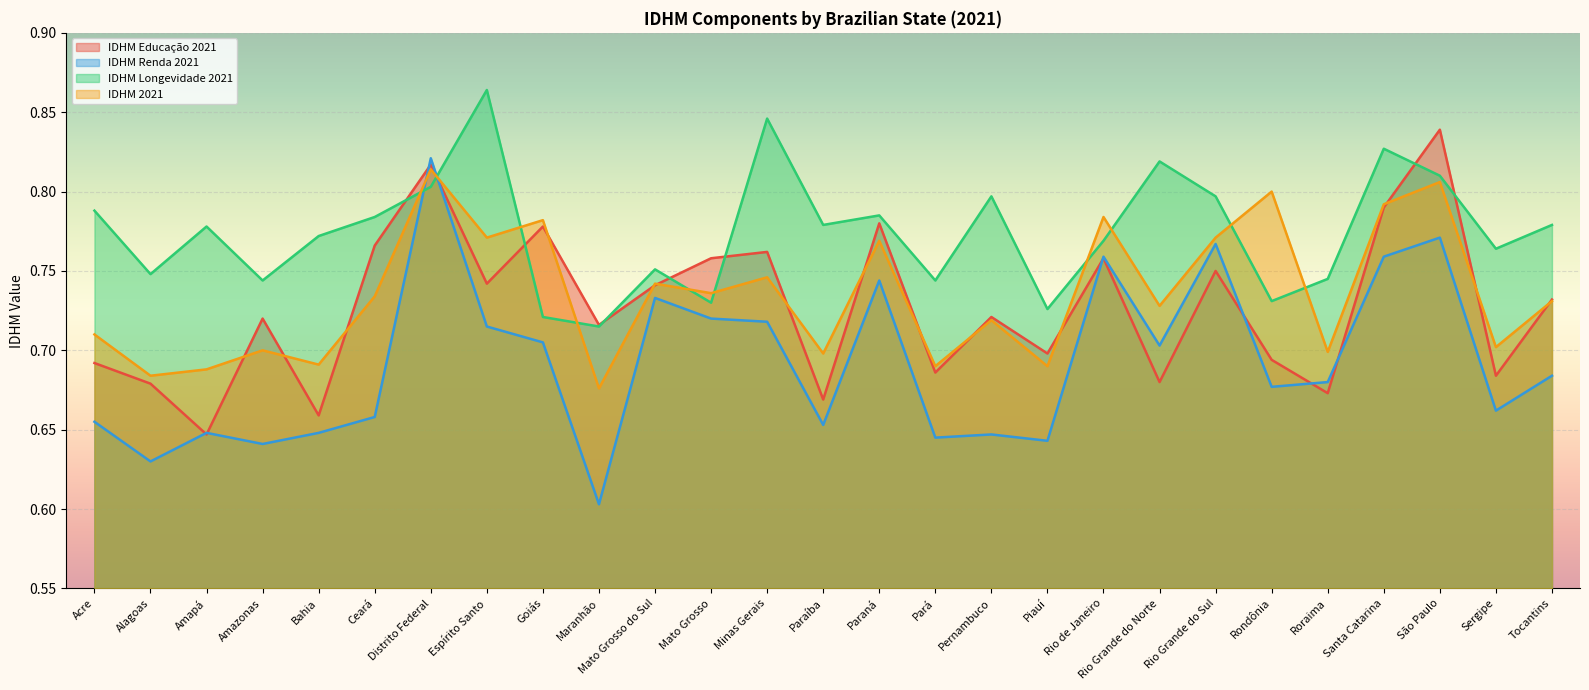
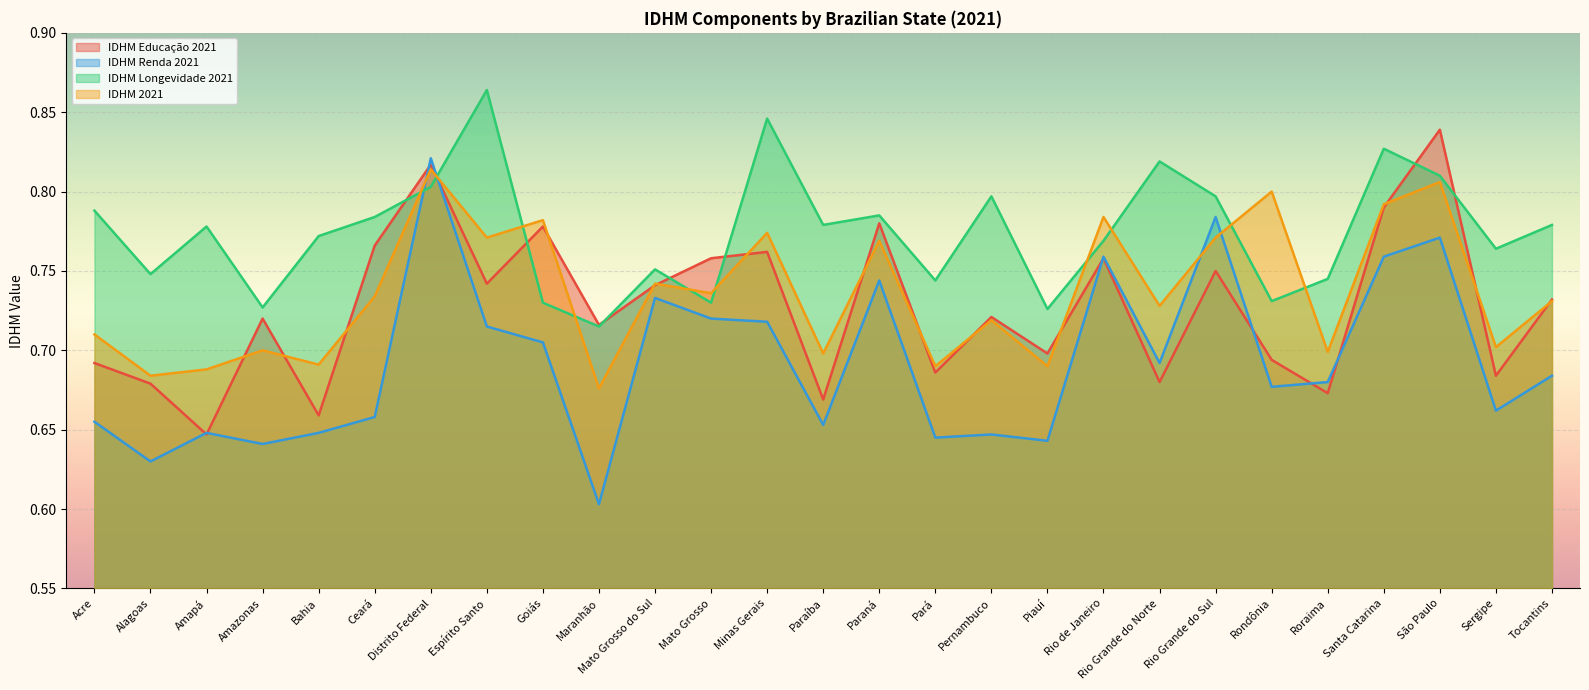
  {
    "IDHM Educação 2021": {
      "Acre": 0.692,
      "Alagoas": 0.679,
      "Amazonas": 0.720,
      "Bahia": 0.659,
      "Ceará": 0.766,
      "Distrito Federal": 0.817,
      "Espírito Santo": 0.742,
      "Goiás": 0.778,
      "Mato Grosso": 0.758,
      "Minas Gerais": 0.762,
      "Paraíba": 0.669,
      "Paraná": 0.780,
      "Pará": 0.686,
      "Pernambuco": 0.721,
      "Piauí": 0.698,
      "Rio Grande do Norte": 0.680,
      "Rio Grande do Sul": 0.750,
      "Rondônia": 0.694,
      "Roraima": 0.673,
      "Santa Catarina": 0.790,
      "São Paulo": 0.839,
      "Sergipe": 0.684
    },
    "IDHM Renda 2021": {
      "Acre": 0.655,
      "Alagoas": 0.630,
      "Amazonas": 0.641,
      "Bahia": 0.648,
      "Ceará": 0.658,
      "Distrito Federal": 0.821,
      "Espírito Santo": 0.715,
      "Goiás": 0.705,
      "Maranhão": 0.603,
      "Mato Grosso do Sul": 0.733,
      "Mato Grosso": 0.720,
      "Minas Gerais": 0.718,
      "Paraíba": 0.653,
      "Paraná": 0.744,
      "Pará": 0.645,
      "Pernambuco": 0.647,
      "Piauí": 0.643,
-     "Rio Grande do Norte": 0.703,
-     "Rio Grande do Sul": 0.767,
+     "Rio Grande do Norte": 0.692,
+     "Rio Grande do Sul": 0.784,
      "Rondônia": 0.677,
      "Roraima": 0.680,
      "Santa Catarina": 0.759,
      "São Paulo": 0.771,
      "Sergipe": 0.662,
      "Tocantins": 0.684
    },
    "IDHM Longevidade 2021": {
      "Acre": 0.788,
      "Alagoas": 0.748,
      "Amapá": 0.778,
-     "Amazonas": 0.744,
+     "Amazonas": 0.727,
      "Bahia": 0.772,
      "Ceará": 0.784,
      "Distrito Federal": 0.803,
      "Espírito Santo": 0.864,
-     "Goiás": 0.721,
+     "Goiás": 0.730,
      "Mato Grosso do Sul": 0.751,
      "Mato Grosso": 0.730,
      "Minas Gerais": 0.846,
      "Paraíba": 0.779,
      "Paraná": 0.785,
      "Pará": 0.744,
      "Pernambuco": 0.797,
      "Piauí": 0.726,
      "Rio de Janeiro": 0.769,
      "Rio Grande do Norte": 0.819,
      "Rio Grande do Sul": 0.797,
      "Rondônia": 0.731,
      "Roraima": 0.745,
      "Santa Catarina": 0.827,
      "São Paulo": 0.810,
      "Sergipe": 0.764,
      "Tocantins": 0.779
    },
    "IDHM 2021": {
      "Acre": 0.710,
      "Alagoas": 0.684,
      "Amapá": 0.688,
      "Amazonas": 0.700,
      "Bahia": 0.691,
      "Ceará": 0.734,
      "Distrito Federal": 0.814,
      "Espírito Santo": 0.771,
      "Goiás": 0.782,
      "Maranhão": 0.676,
      "Mato Grosso": 0.736,
-     "Minas Gerais": 0.746,
+     "Minas Gerais": 0.774,
      "Paraíba": 0.698,
      "Paraná": 0.769,
      "Pará": 0.690,
      "Pernambuco": 0.719,
      "Piauí": 0.690,
      "Rio de Janeiro": 0.784,
      "Rio Grande do Norte": 0.728,
      "Rio Grande do Sul": 0.771,
      "Rondônia": 0.800,
      "Roraima": 0.699,
      "Santa Catarina": 0.792,
      "São Paulo": 0.806,
      "Sergipe": 0.702
    }
  }
